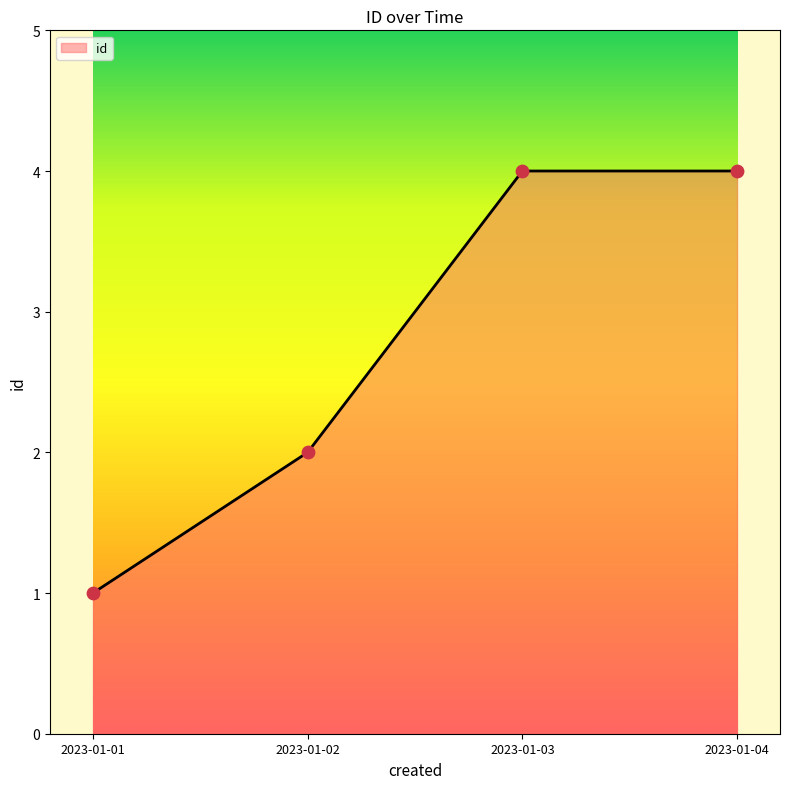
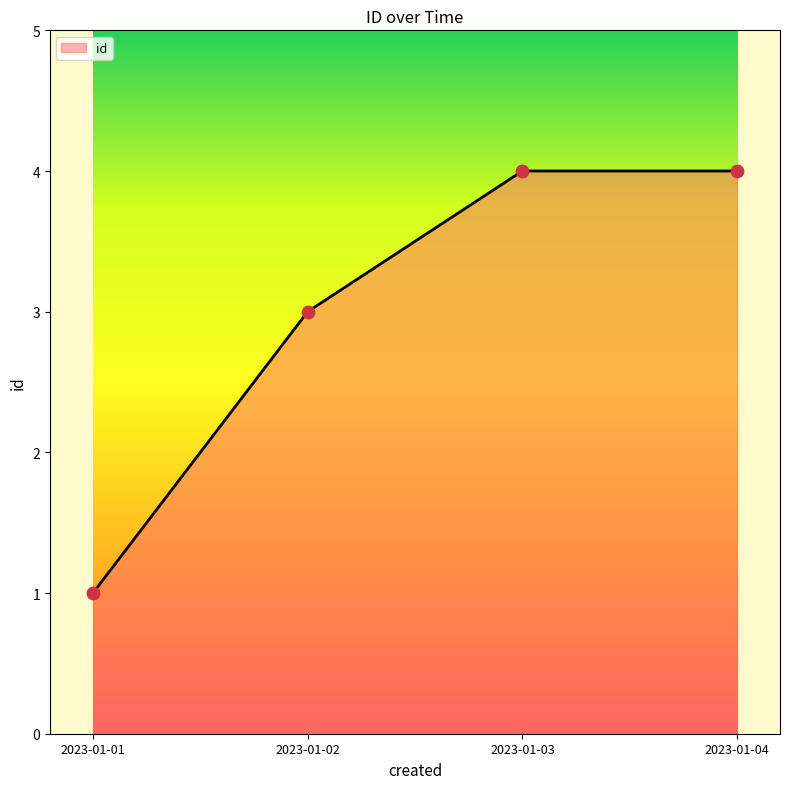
  {
    "2023-01-01": 1,
-   "2023-01-02": 2,
+   "2023-01-02": 3,
    "2023-01-03": 4,
    "2023-01-04": 4
  }
